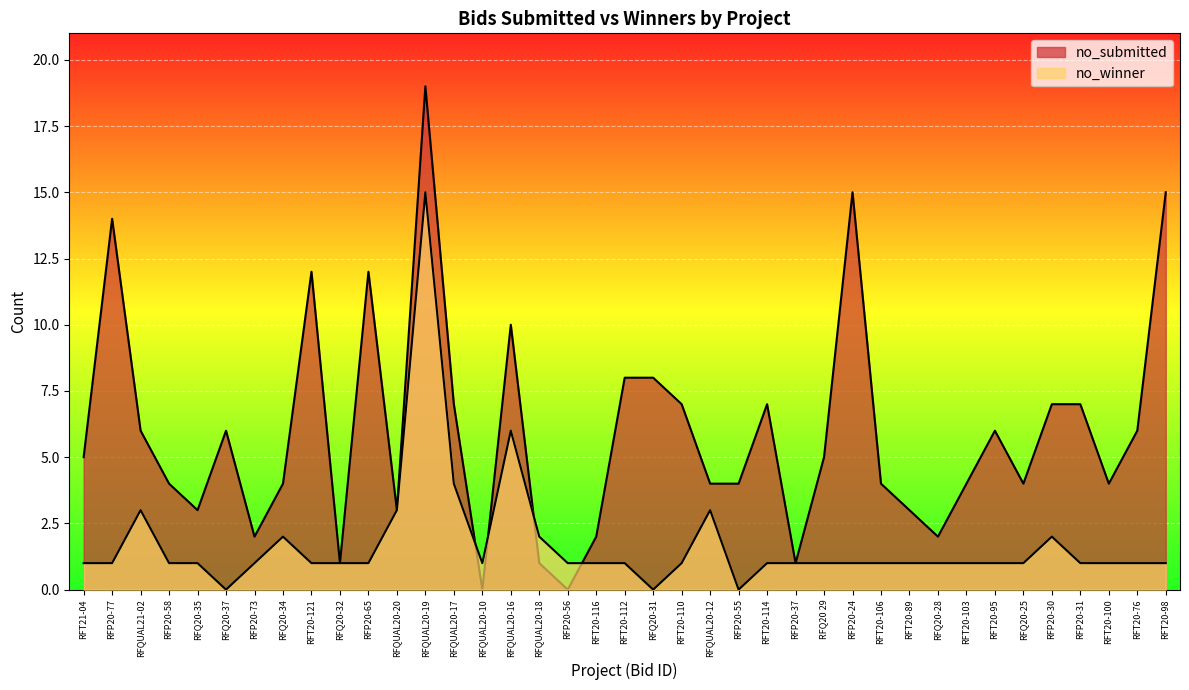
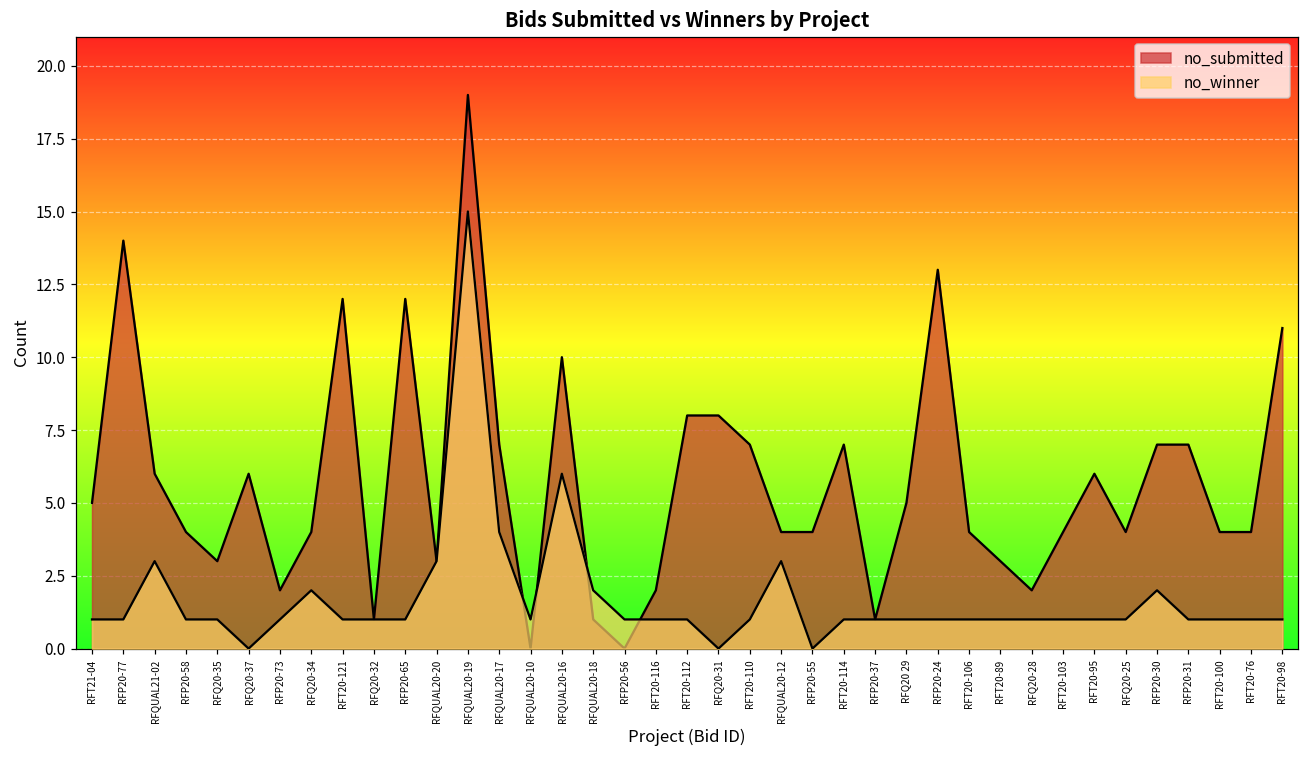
  {
    "no_submitted": {
      "RFT21-04": 5,
      "RFP20-77": 14,
      "RFQUAL21-02": 6,
      "RFP20-58": 4,
      "RFQ20-35": 3,
      "RFQ20-37": 6,
      "RFP20-73": 2,
      "RFQ20-34": 4,
      "RFT20-121": 12,
      "RFP20-65": 12,
      "RFQUAL20-19": 19,
      "RFQUAL20-17": 7,
      "RFQUAL20-10": 0,
      "RFQUAL20-16": 10,
      "RFQUAL20-18": 1,
      "RFP20-56": 0,
      "RFT20-116": 2,
      "RFT20-112": 8,
      "RFQ20-31": 8,
      "RFT20-110": 7,
      "RFQUAL20-12": 4,
      "RFP20-55": 4,
      "RFT20-114": 7,
      "RFQ20 29": 5,
-     "RFP20-24": 15,
+     "RFP20-24": 13,
      "RFT20-106": 4,
      "RFT20-89": 3,
      "RFQ20-28": 2,
      "RFT20-103": 4,
      "RFT20-95": 6,
      "RFQ20-25": 4,
      "RFP20-30": 7,
      "RFP20-31": 7,
      "RFT20-100": 4,
-     "RFT20-76": 6,
-     "RFT20-98": 15
+     "RFT20-76": 4,
+     "RFT20-98": 11
    },
    "no_winner": {
      "RFT21-04": 1,
      "RFP20-77": 1,
      "RFQUAL21-02": 3,
      "RFP20-58": 1,
      "RFQ20-35": 1,
      "RFQ20-37": 0,
      "RFP20-73": 1,
      "RFQ20-34": 2,
      "RFT20-121": 1,
      "RFP20-65": 1,
      "RFQUAL20-19": 15,
      "RFQUAL20-17": 4,
      "RFQUAL20-10": 1,
      "RFQUAL20-16": 6,
      "RFQUAL20-18": 2,
      "RFP20-56": 1,
      "RFT20-116": 1,
      "RFT20-112": 1,
      "RFQ20-31": 0,
      "RFT20-110": 1,
      "RFQUAL20-12": 3,
      "RFP20-55": 0,
      "RFT20-114": 1,
      "RFQ20 29": 1,
      "RFP20-24": 1,
      "RFT20-106": 1,
      "RFT20-89": 1,
      "RFQ20-28": 1,
      "RFT20-103": 1,
      "RFT20-95": 1,
      "RFQ20-25": 1,
      "RFP20-30": 2,
      "RFP20-31": 1,
      "RFT20-100": 1,
      "RFT20-76": 1,
      "RFT20-98": 1
    }
  }
